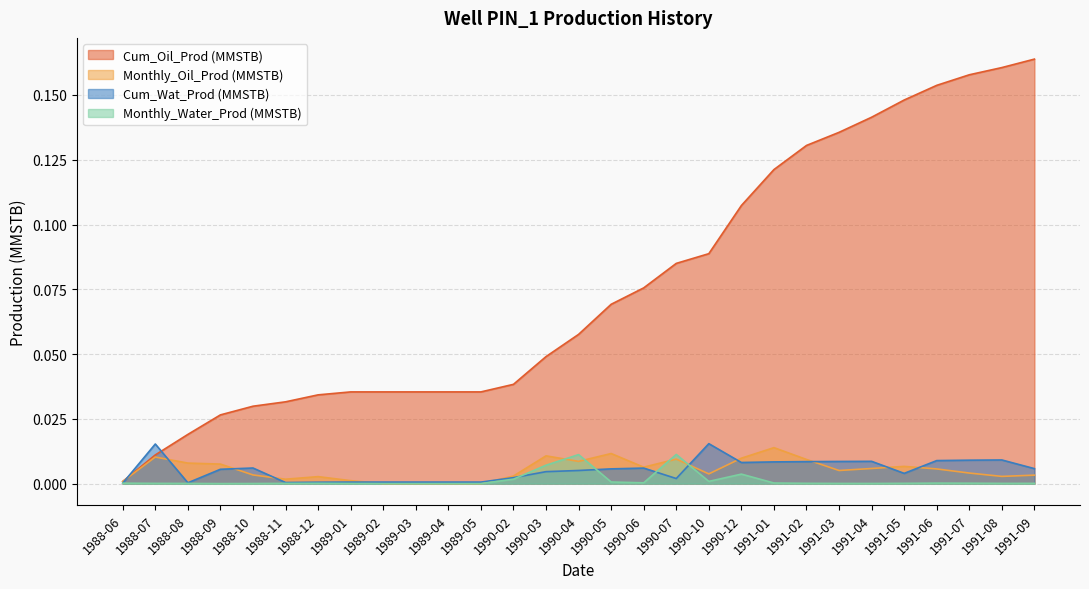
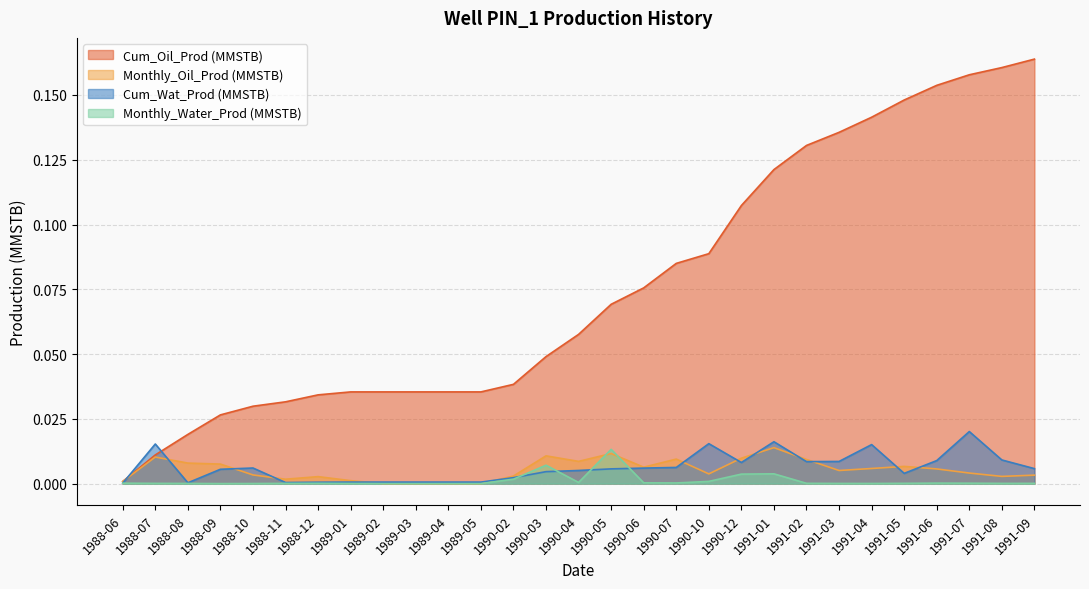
  {
    "Cum_Wat_Prod (MMSTB)": {
      "1988-07": 0.015,
      "1988-09": 0.006,
      "1988-10": 0.006,
      "1990-03": 0.005,
      "1990-04": 0.005,
      "1990-05": 0.006,
-     "1990-07": 0.002,
+     "1990-07": 0.006,
      "1990-10": 0.015,
      "1990-12": 0.008,
-     "1991-01": 0.008,
+     "1991-01": 0.016,
      "1991-03": 0.009,
-     "1991-04": 0.009,
+     "1991-04": 0.015,
      "1991-05": 0.004,
      "1991-06": 0.009,
-     "1991-07": 0.009,
+     "1991-07": 0.020,
      "1991-08": 0.009,
      "1991-09": 0.006
    },
    "Monthly_Water_Prod (MMSTB)": {
      "1988-07": 0.000,
      "1988-09": 0.000,
      "1988-10": 0.000,
      "1990-03": 0.007,
-     "1990-04": 0.011,
-     "1990-05": 0.001,
+     "1990-04": 0.000,
+     "1990-05": 0.013,
      "1990-06": 0.000,
-     "1990-07": 0.011,
+     "1990-07": 0.000,
      "1990-10": 0.001,
      "1990-12": 0.004,
-     "1991-01": 0.000,
+     "1991-01": 0.004,
      "1991-02": 0.000,
      "1991-03": 0.000,
      "1991-04": 0.000,
      "1991-05": 0.000,
      "1991-06": 0.000,
      "1991-07": 0.000,
      "1991-08": 0.000,
      "1991-09": 0.000
    }
  }
